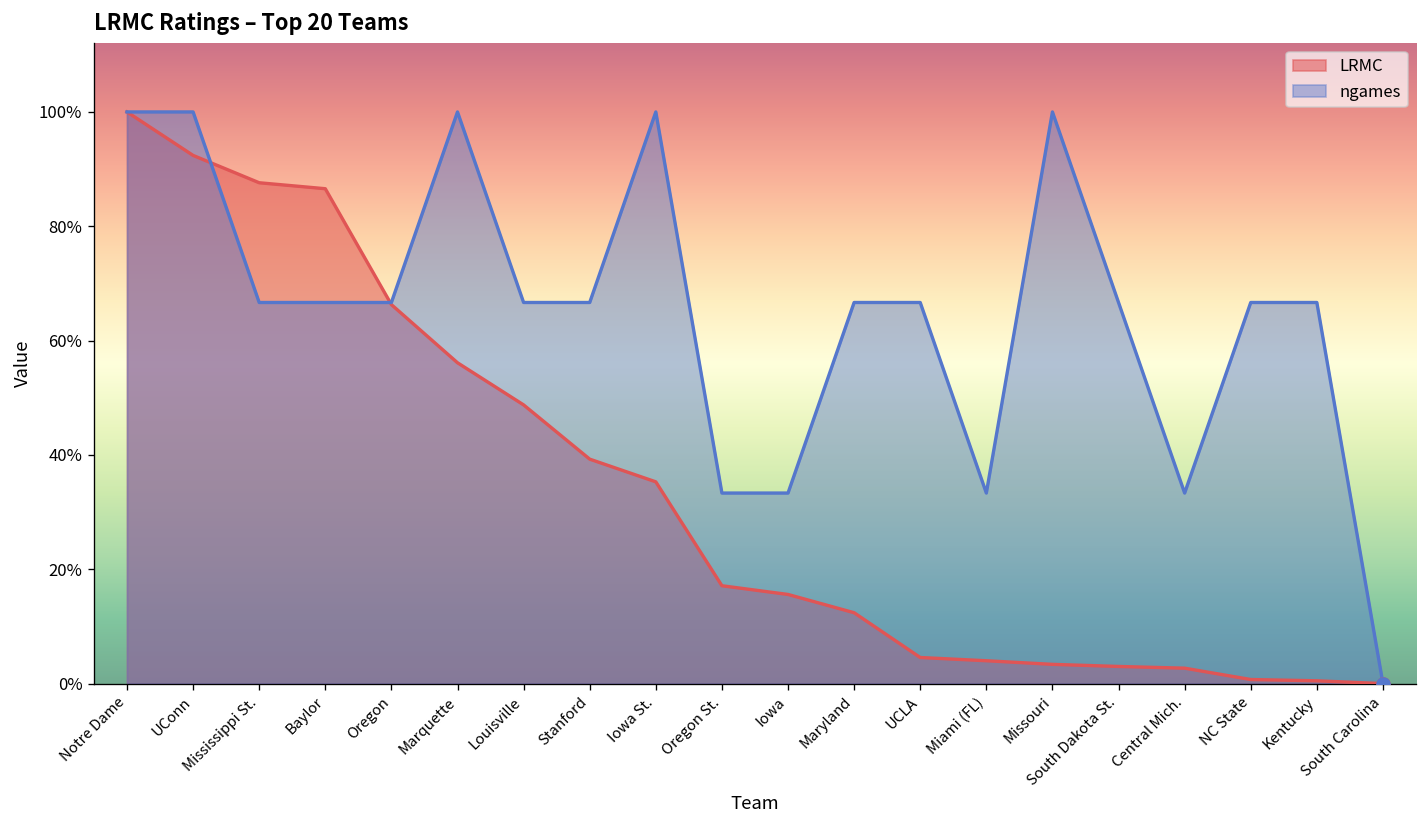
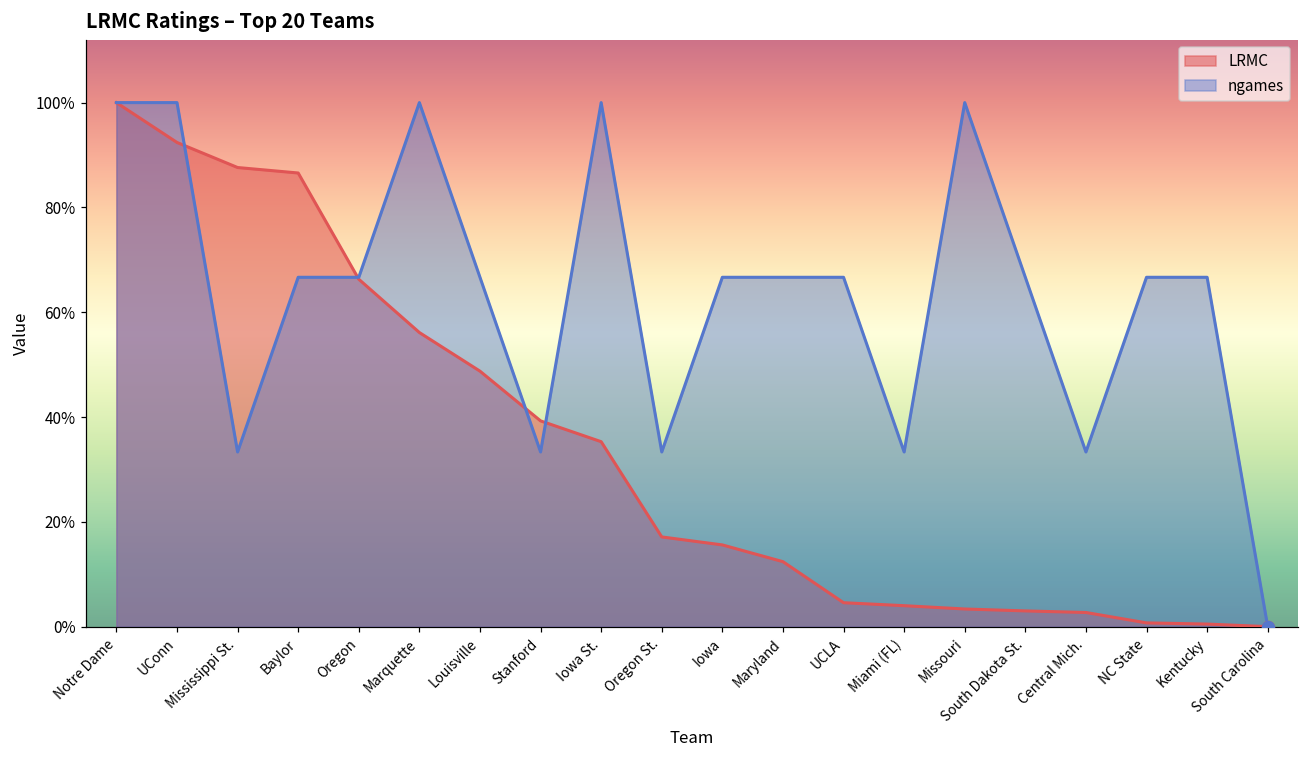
  {
    "ngames": {
      "UConn": "100%",
-     "Mississippi St.": "67%",
+     "Mississippi St.": "33%",
      "Baylor": "67%",
      "Marquette": "100%",
      "Louisville": "67%",
-     "Stanford": "67%",
+     "Stanford": "33%",
      "Iowa St.": "100%",
      "Oregon St.": "33%",
-     "Iowa": "33%",
+     "Iowa": "67%",
      "Maryland": "67%",
      "UCLA": "67%",
      "Miami (FL)": "33%",
      "Missouri": "100%",
      "South Dakota St.": "67%",
      "Central Mich.": "33%",
      "NC State": "67%",
      "Kentucky": "67%"
    }
  }
